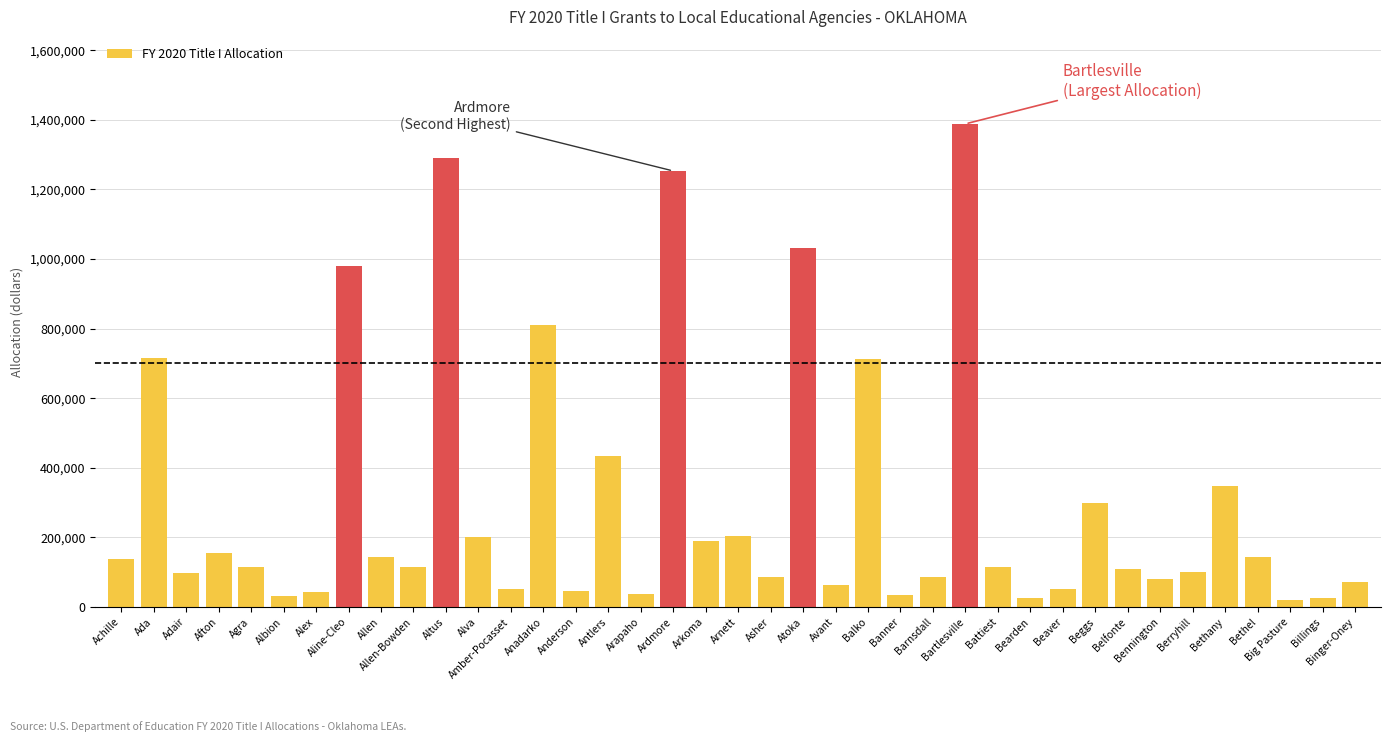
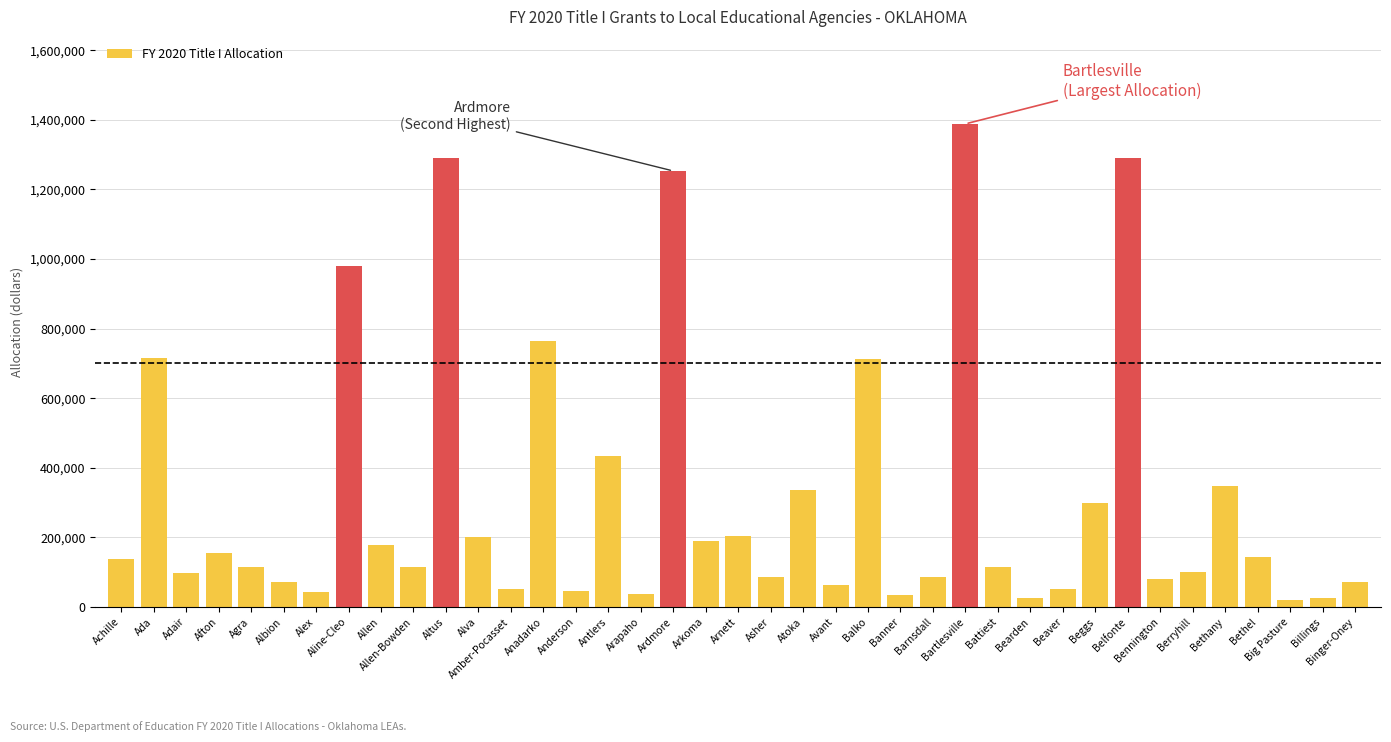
  {
    "FY 2020 Title I Allocation": {
      "Achille": "140,000",
      "Ada": "720,000",
      "Adair": "100,000",
      "Afton": "160,000",
      "Agra": "120,000",
-     "Albion": "30,000",
+     "Albion": "70,000",
      "Alex": "40,000",
      "Aline-Cleo": "980,000",
-     "Allen": "140,000",
+     "Allen": "180,000",
      "Allen-Bowden": "120,000",
      "Altus": "1,290,000",
      "Alva": "200,000",
      "Amber-Pocasset": "50,000",
-     "Anadarko": "810,000",
+     "Anadarko": "760,000",
      "Anderson": "50,000",
      "Antlers": "430,000",
      "Arapaho": "40,000",
      "Ardmore": "1,250,000",
      "Arkoma": "190,000",
      "Arnett": "200,000",
      "Asher": "90,000",
-     "Atoka": "1,030,000",
+     "Atoka": "340,000",
      "Avant": "60,000",
      "Balko": "710,000",
      "Banner": "40,000",
      "Barnsdall": "90,000",
      "Bartlesville": "1,390,000",
      "Battiest": "120,000",
      "Bearden": "30,000",
      "Beaver": "50,000",
      "Beggs": "300,000",
-     "Belfonte": "110,000",
+     "Belfonte": "1,290,000",
      "Bennington": "80,000",
      "Berryhill": "100,000",
      "Bethany": "350,000",
      "Bethel": "140,000",
      "Big Pasture": "20,000",
      "Billings": "30,000",
      "Binger-Oney": "70,000"
    }
  }
